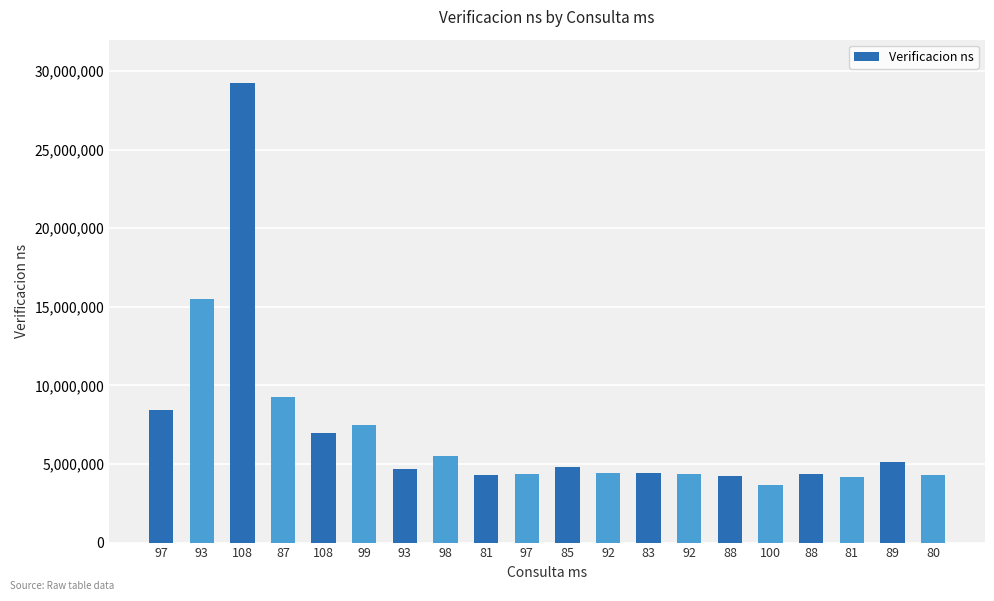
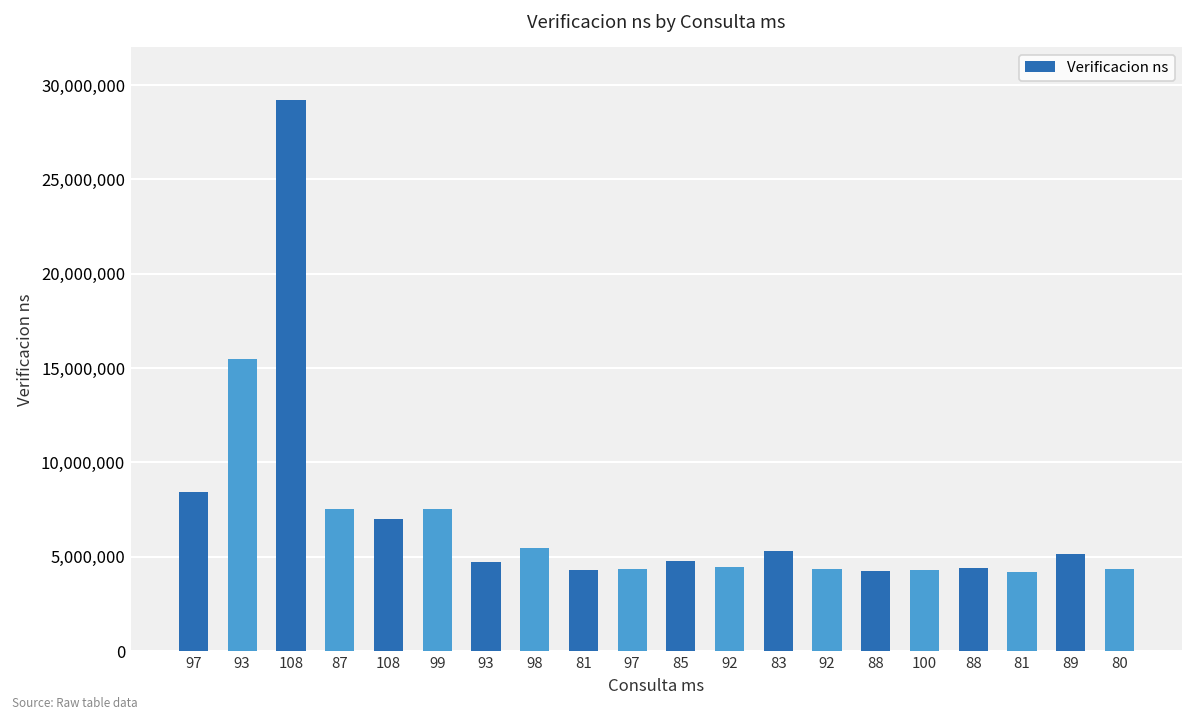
  {
-   "87": "9,300,000",
+   "87": "7,500,000",
    "99": "7,500,000",
    "98": "5,500,000",
    "85": "4,800,000",
-   "83": "4,400,000",
-   "100": "3,700,000",
+   "83": "5,300,000",
+   "100": "4,300,000",
    "89": "5,100,000",
    "80": "4,300,000"
  }
